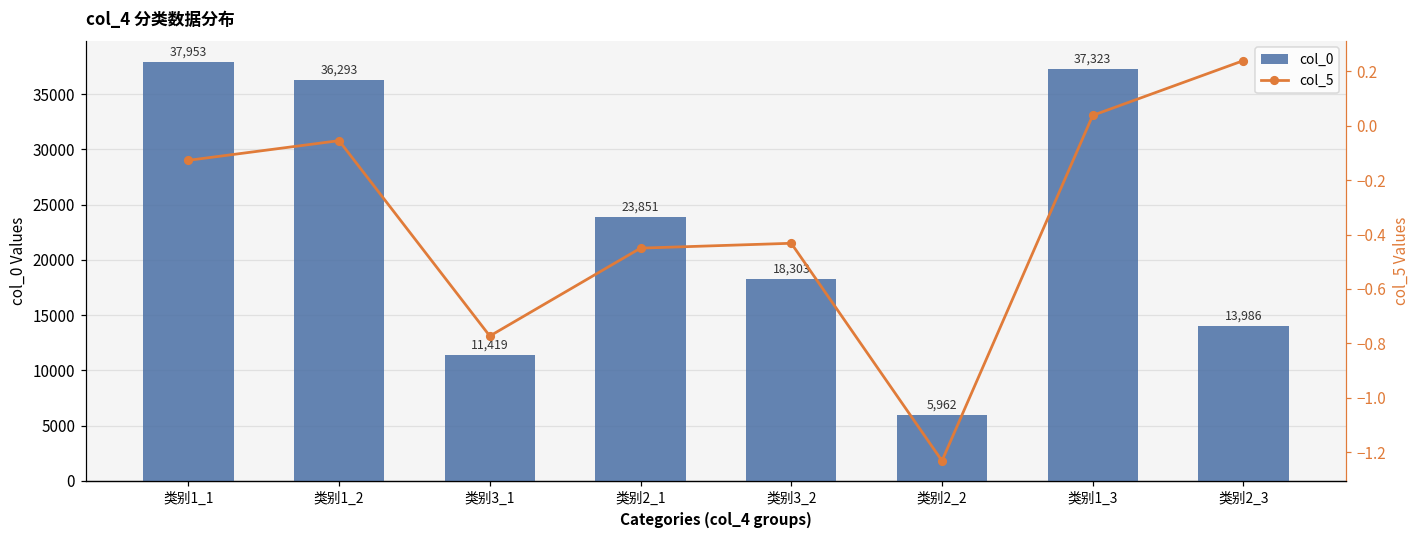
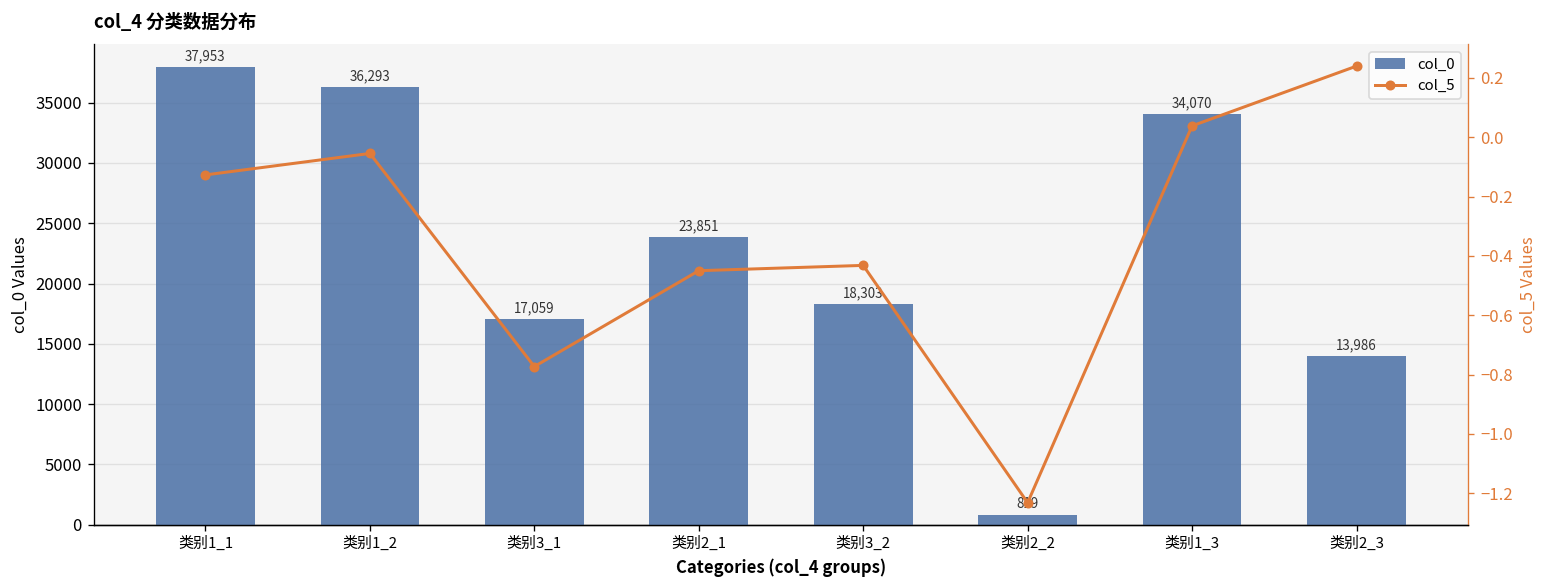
  {
    "col_0": {
      "类别1_1": "37,953",
      "类别1_2": "36,293",
-     "类别3_1": "11,419",
+     "类别3_1": "17,059",
      "类别2_1": "23,851",
      "类别3_2": "18,303",
-     "类别2_2": "5,962",
-     "类别1_3": "37,323",
+     "类别2_2": "819",
+     "类别1_3": "34,070",
      "类别2_3": "13,986"
    }
  }
